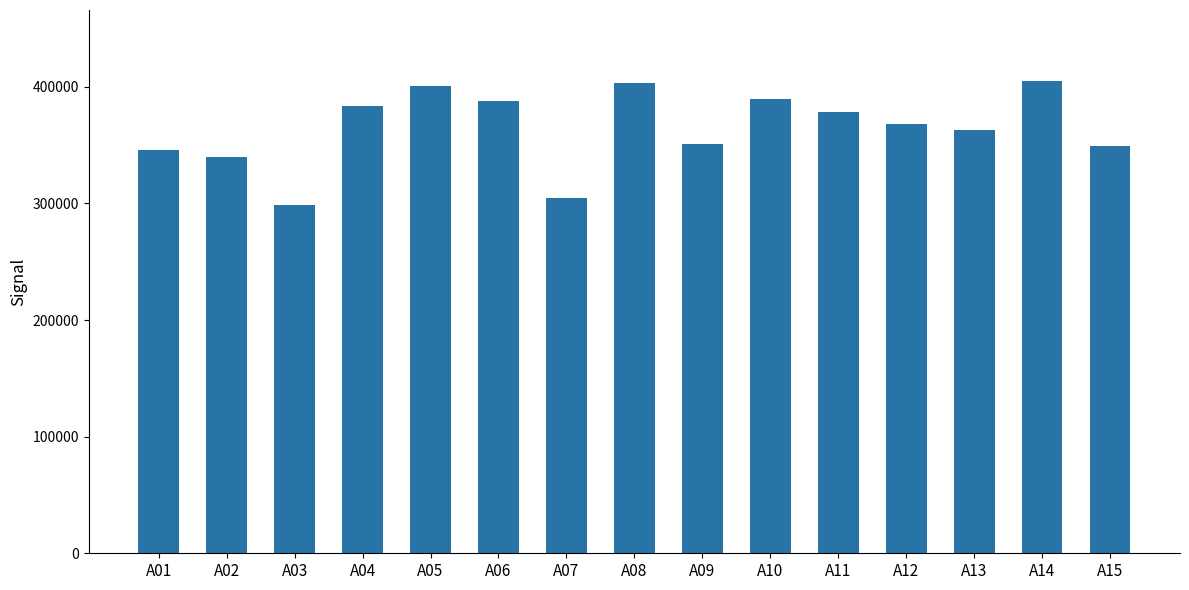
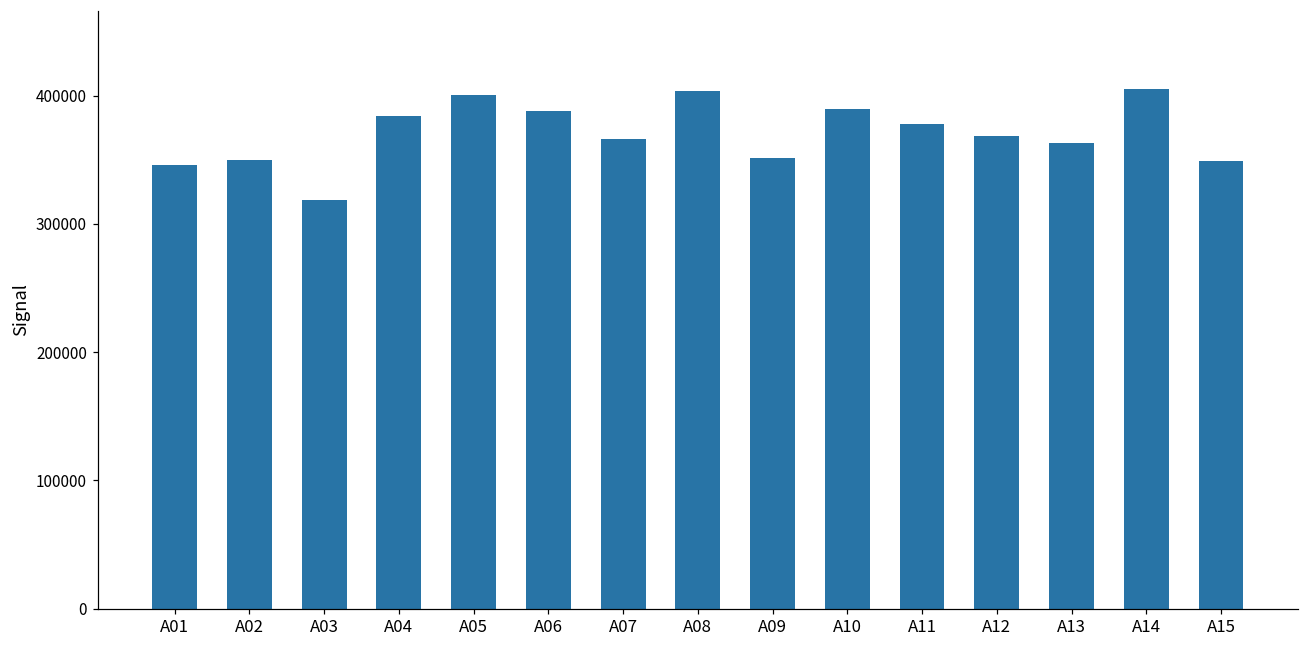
  {
    "A01": 345000,
-   "A02": 340000,
-   "A03": 299000,
+   "A02": 350000,
+   "A03": 318000,
    "A04": 384000,
    "A05": 401000,
    "A06": 388000,
-   "A07": 305000,
+   "A07": 366000,
    "A08": 404000,
    "A09": 351000,
    "A10": 390000,
    "A11": 378000,
    "A12": 368000,
    "A13": 363000,
    "A14": 405000,
    "A15": 349000
  }
